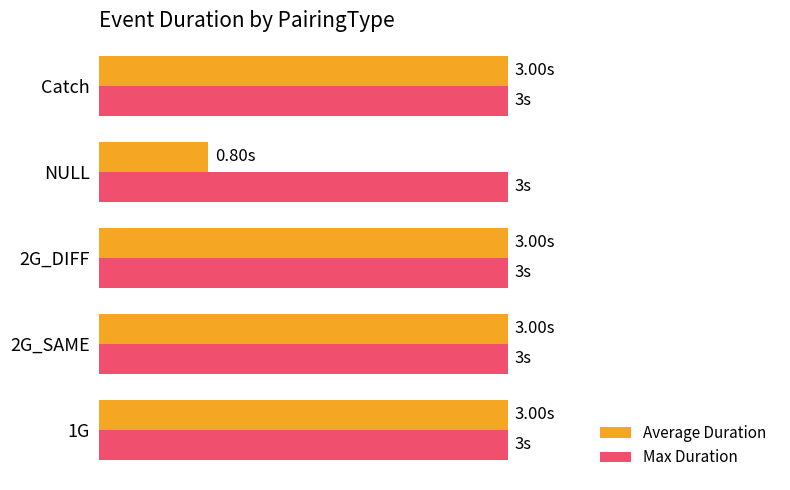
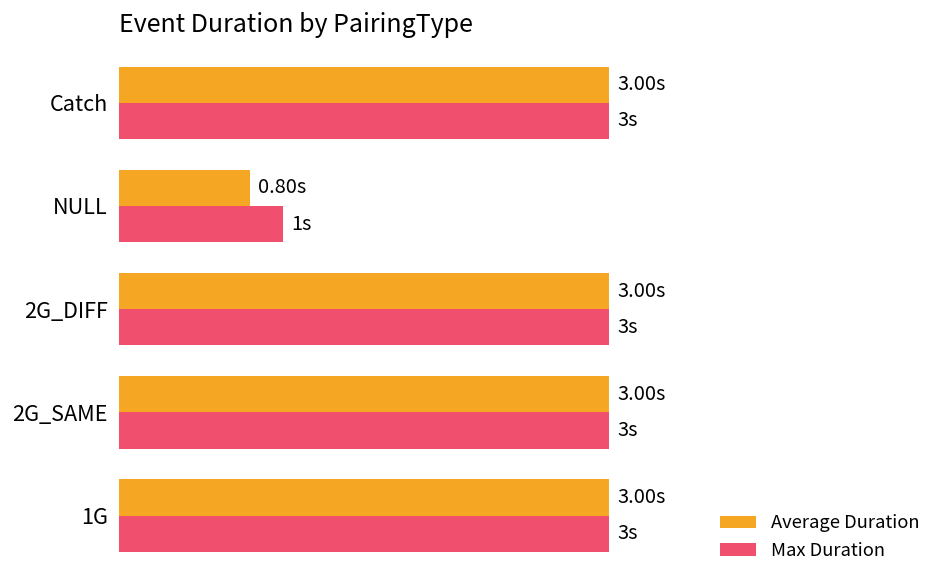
  {
    "Average Duration": {
      "Catch": "3.00s",
      "NULL": "0.80s",
      "2G_DIFF": "3.00s",
      "2G_SAME": "3.00s",
      "1G": "3.00s"
    },
    "Max Duration": {
      "Catch": "3s",
-     "NULL": "3s",
+     "NULL": "1s",
      "2G_DIFF": "3s",
      "2G_SAME": "3s",
      "1G": "3s"
    }
  }
